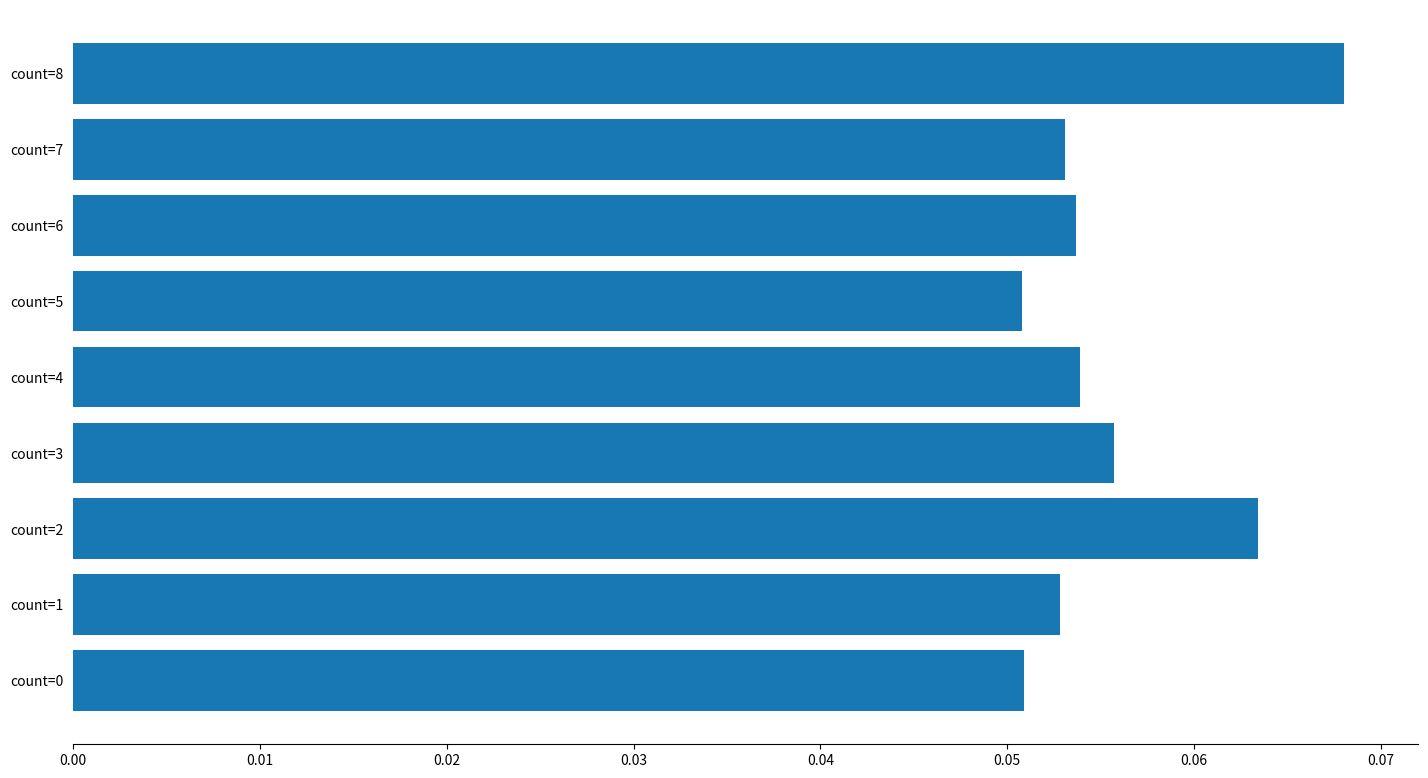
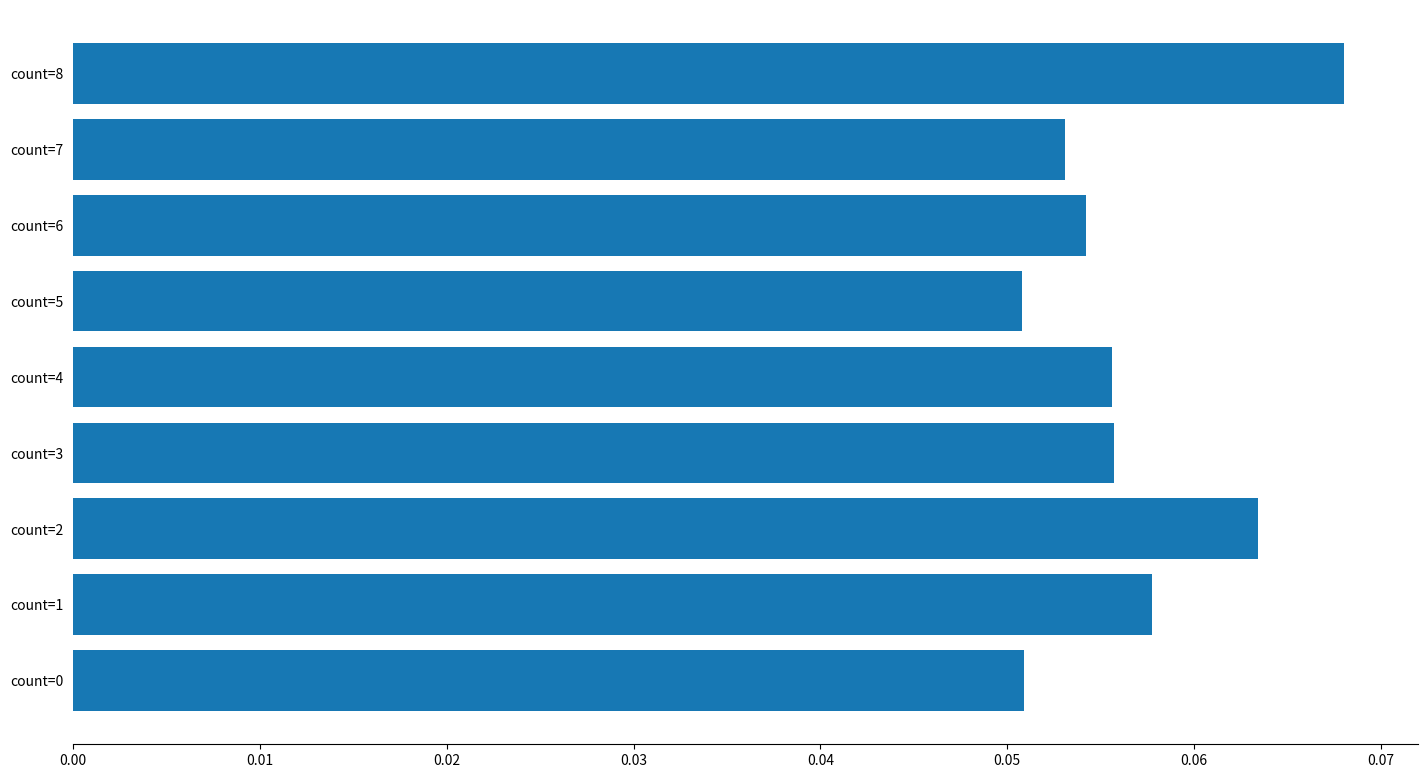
  {
    "count=8": 0.0680,
    "count=7": 0.0531,
-   "count=6": 0.0537,
+   "count=6": 0.0542,
    "count=5": 0.0508,
-   "count=4": 0.0539,
+   "count=4": 0.0556,
    "count=3": 0.0557,
    "count=2": 0.0634,
-   "count=1": 0.0528,
+   "count=1": 0.0577,
    "count=0": 0.0509
  }
